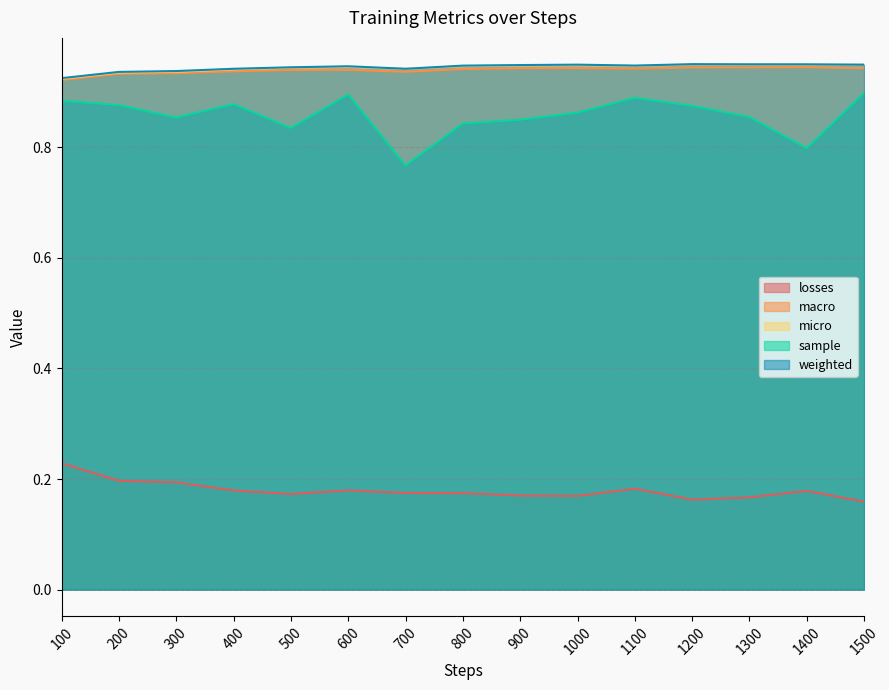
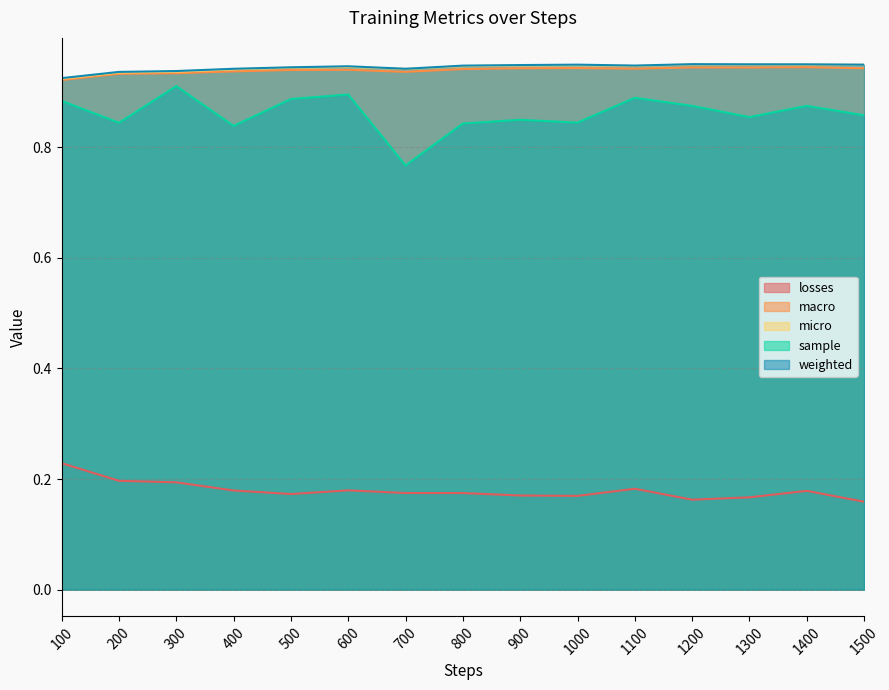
  {
    "sample": {
      "100": 0.88,
-     "200": 0.88,
-     "300": 0.85,
-     "400": 0.88,
-     "500": 0.83,
+     "200": 0.84,
+     "300": 0.91,
+     "400": 0.84,
+     "500": 0.89,
      "600": 0.90,
      "700": 0.77,
      "800": 0.84,
      "900": 0.85,
-     "1000": 0.86,
+     "1000": 0.84,
      "1100": 0.89,
      "1200": 0.88,
      "1300": 0.85,
-     "1400": 0.80,
-     "1500": 0.90
+     "1400": 0.88,
+     "1500": 0.86
    }
  }
